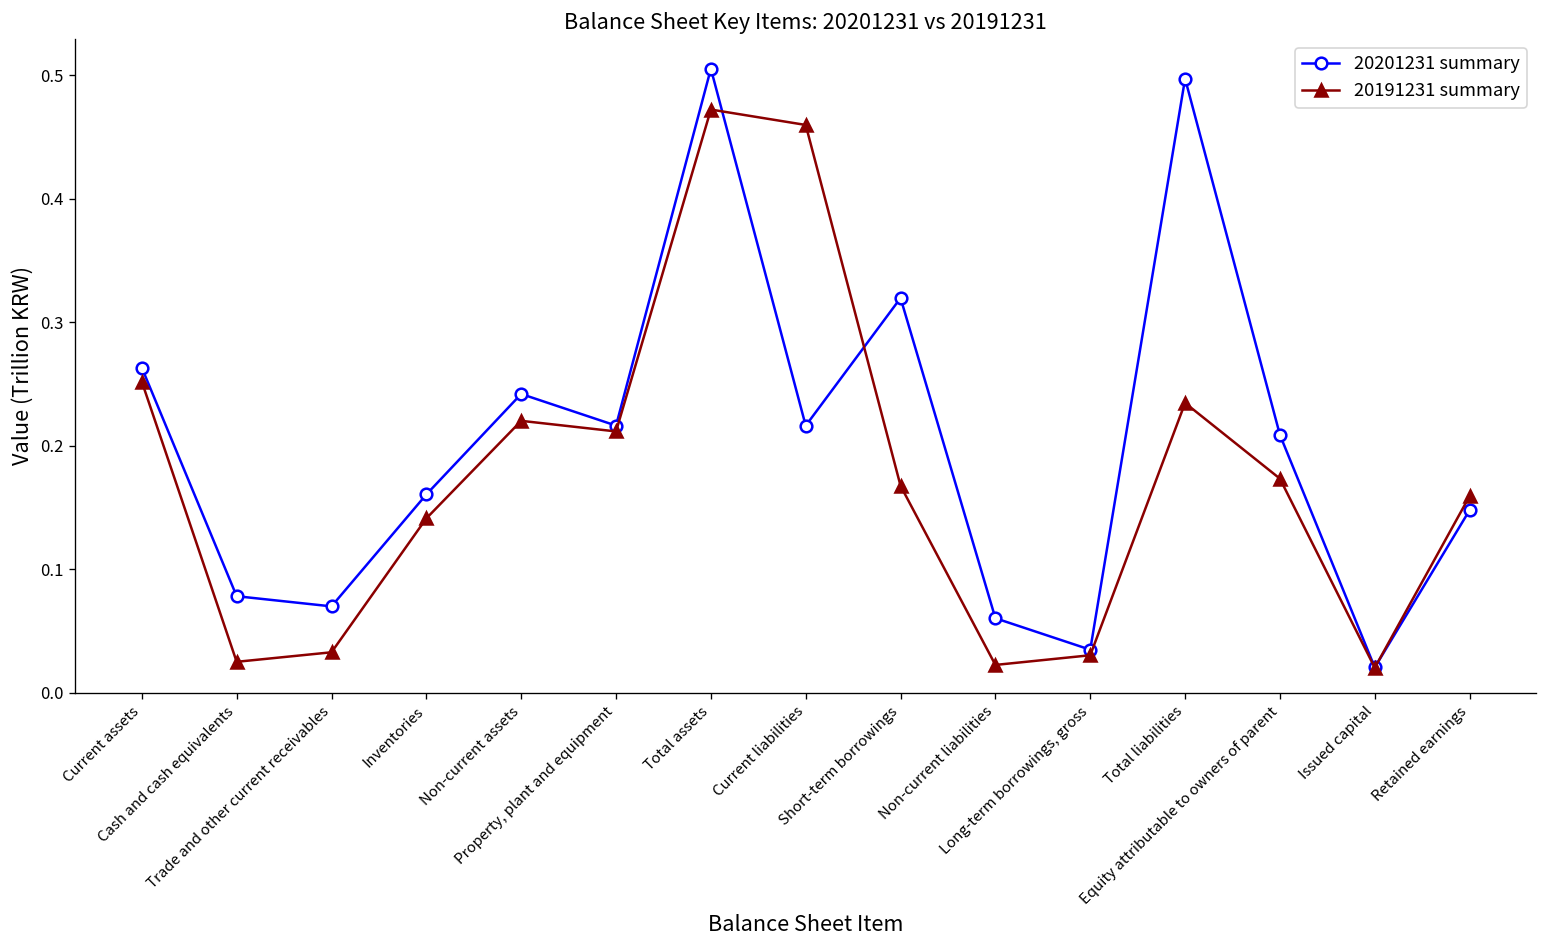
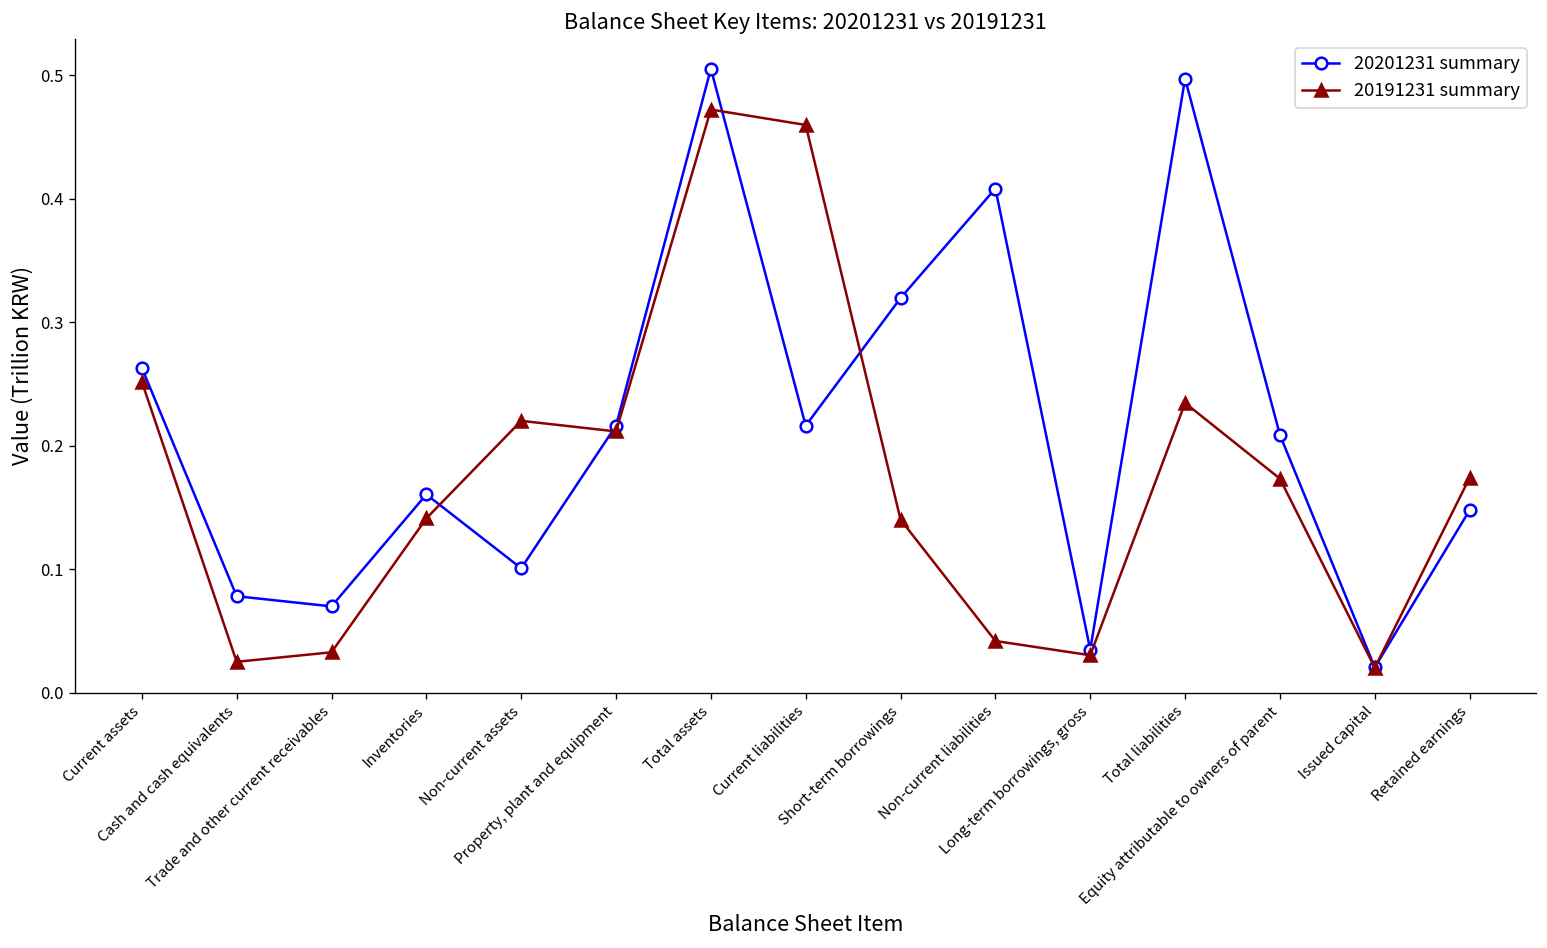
  {
    "20201231 summary": {
      "Current assets": 0.263,
      "Cash and cash equivalents": 0.078,
      "Trade and other current receivables": 0.070,
      "Inventories": 0.161,
-     "Non-current assets": 0.242,
+     "Non-current assets": 0.101,
      "Property, plant and equipment": 0.216,
      "Total assets": 0.505,
      "Current liabilities": 0.216,
      "Short-term borrowings": 0.320,
-     "Non-current liabilities": 0.060,
+     "Non-current liabilities": 0.408,
      "Long-term borrowings, gross": 0.035,
      "Total liabilities": 0.497,
      "Equity attributable to owners of parent": 0.209,
      "Retained earnings": 0.148
    },
    "20191231 summary": {
      "Current assets": 0.252,
      "Cash and cash equivalents": 0.025,
      "Trade and other current receivables": 0.033,
      "Inventories": 0.141,
      "Non-current assets": 0.220,
      "Property, plant and equipment": 0.212,
      "Total assets": 0.472,
      "Current liabilities": 0.460,
-     "Short-term borrowings": 0.168,
-     "Non-current liabilities": 0.023,
+     "Short-term borrowings": 0.140,
+     "Non-current liabilities": 0.042,
      "Long-term borrowings, gross": 0.031,
      "Total liabilities": 0.235,
      "Equity attributable to owners of parent": 0.173,
-     "Retained earnings": 0.159
+     "Retained earnings": 0.174
    }
  }
